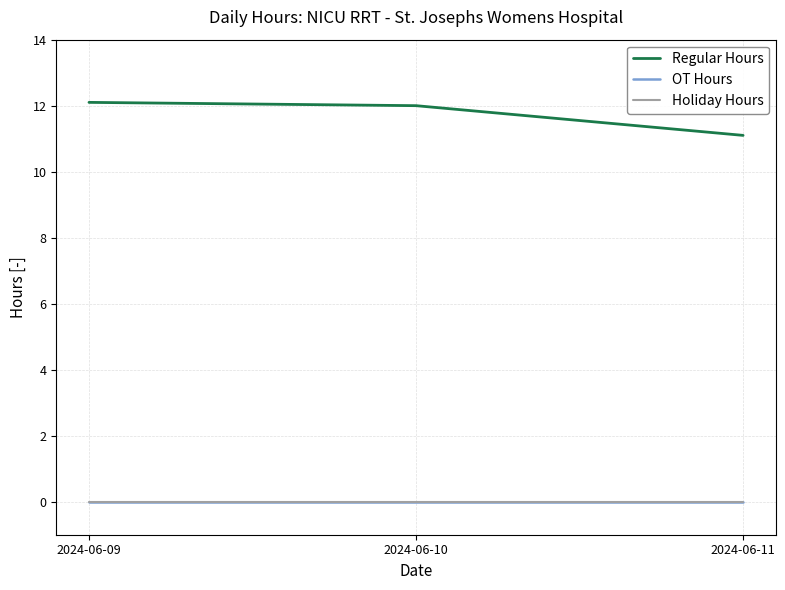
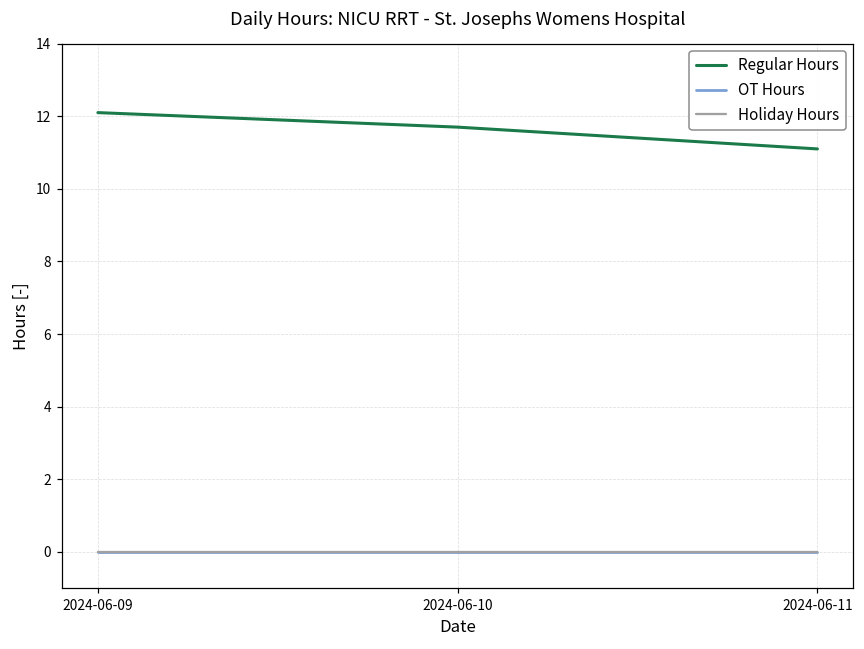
  {
    "Regular Hours": {
      "2024-06-09": 12.1,
-     "2024-06-10": 12.0,
+     "2024-06-10": 11.7,
      "2024-06-11": 11.1
    },
    "Holiday Hours": {
      "2024-06-09": 0.0,
      "2024-06-10": 0.0,
      "2024-06-11": 0.0
    }
  }
